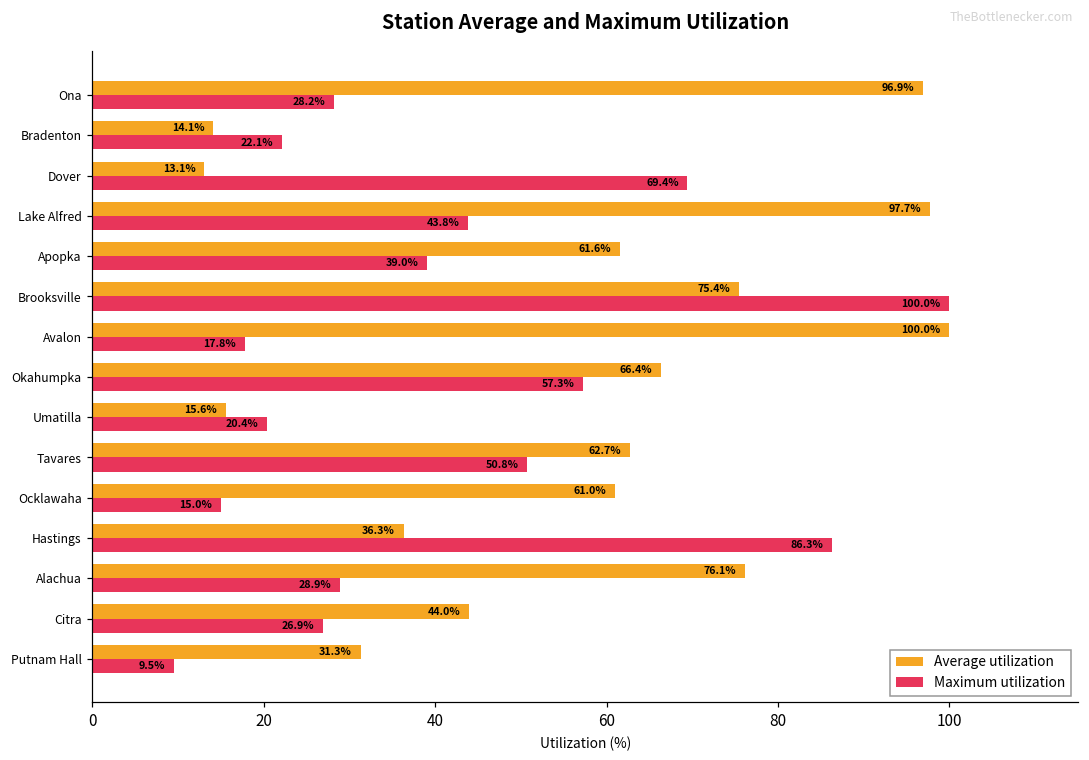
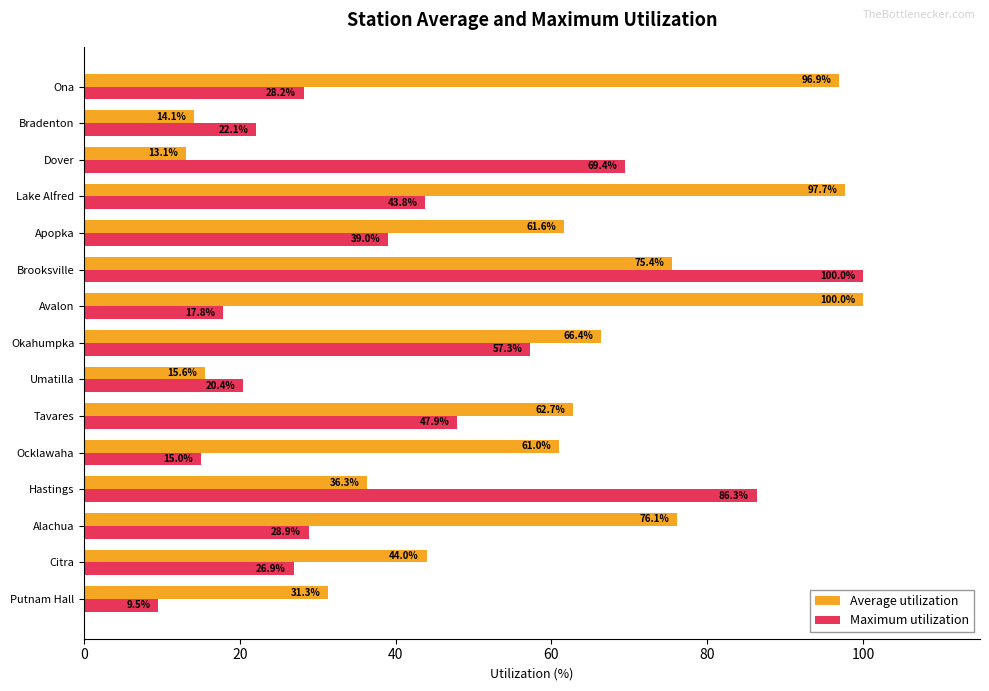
  {
    "Average utilization": {
      "Ona": "96.9%",
      "Bradenton": "14.1%",
      "Dover": "13.1%",
      "Lake Alfred": "97.7%",
      "Apopka": "61.6%",
      "Brooksville": "75.4%",
      "Avalon": "100.0%",
      "Okahumpka": "66.4%",
      "Umatilla": "15.6%",
      "Tavares": "62.7%",
      "Ocklawaha": "61.0%",
      "Hastings": "36.3%",
      "Alachua": "76.1%",
      "Citra": "44.0%",
      "Putnam Hall": "31.3%"
    },
    "Maximum utilization": {
      "Ona": "28.2%",
      "Bradenton": "22.1%",
      "Dover": "69.4%",
      "Lake Alfred": "43.8%",
      "Apopka": "39.0%",
      "Brooksville": "100.0%",
      "Avalon": "17.8%",
      "Okahumpka": "57.3%",
      "Umatilla": "20.4%",
-     "Tavares": "50.8%",
+     "Tavares": "47.9%",
      "Ocklawaha": "15.0%",
      "Hastings": "86.3%",
      "Alachua": "28.9%",
      "Citra": "26.9%",
      "Putnam Hall": "9.5%"
    }
  }
